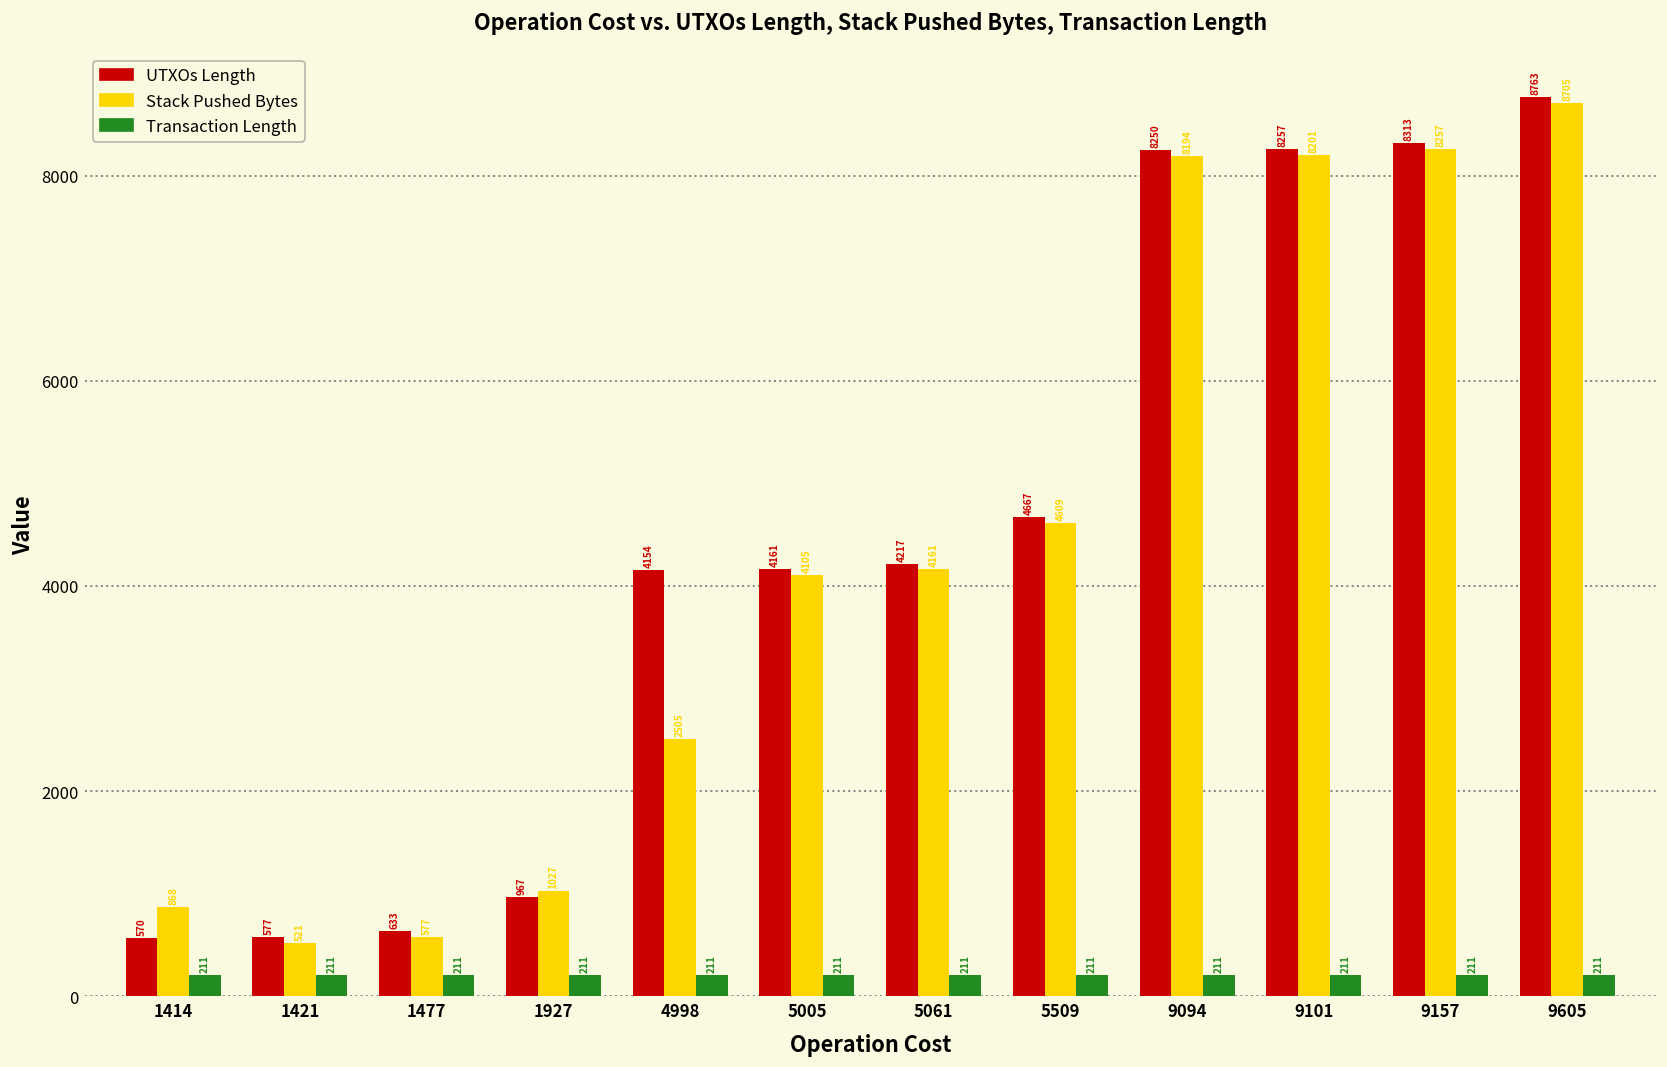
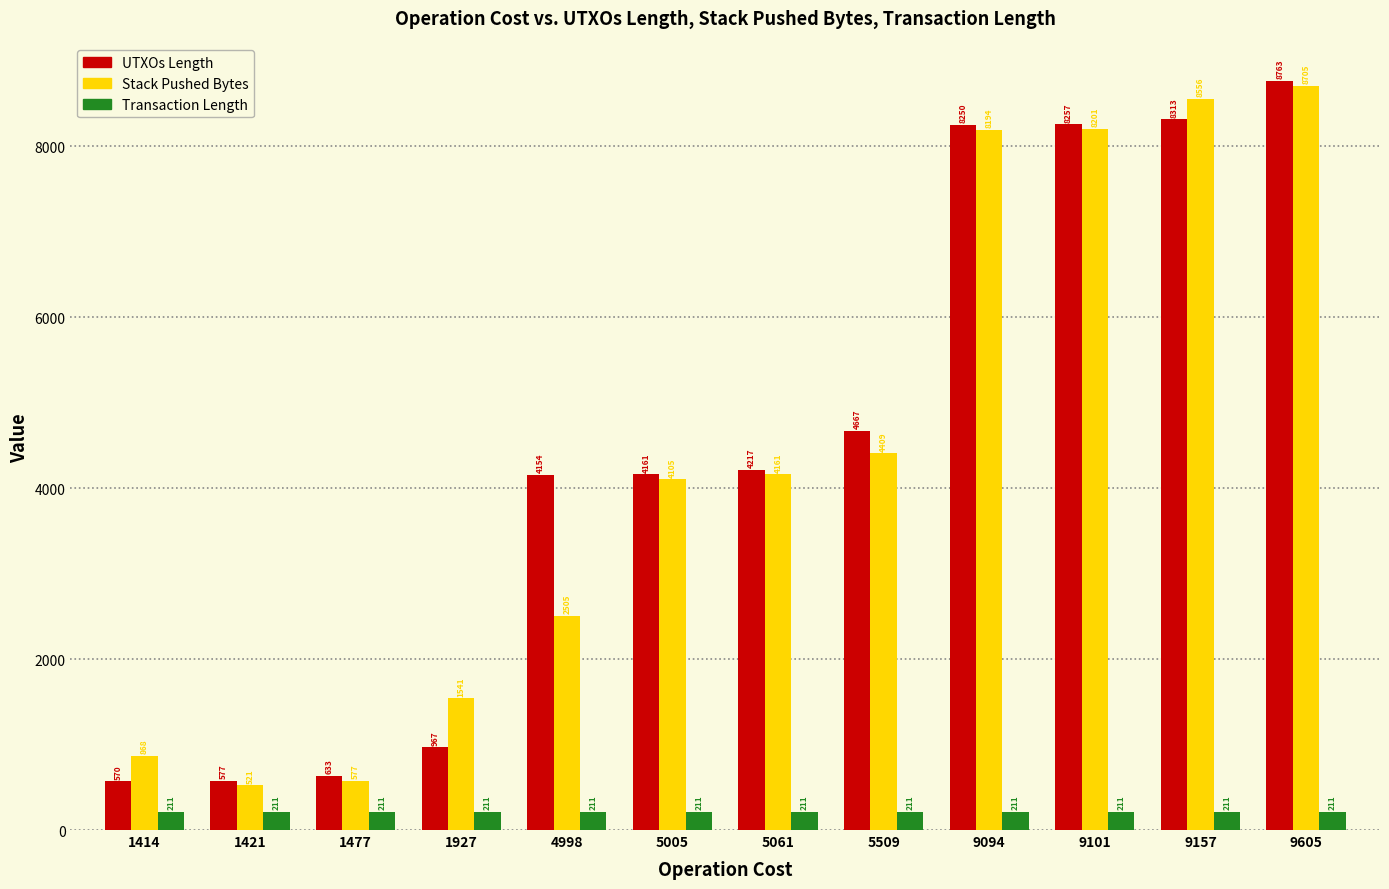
  {
    "UTXOs Length": {
      "1414": 570,
      "1421": 577,
      "1477": 633,
      "1927": 967,
      "4998": 4154,
      "5005": 4161,
      "5061": 4217,
      "5509": 4667,
      "9094": 8250,
      "9101": 8257,
      "9157": 8313,
      "9605": 8763
    },
    "Stack Pushed Bytes": {
      "1414": 868,
      "1421": 521,
      "1477": 577,
-     "1927": 1027,
+     "1927": 1541,
      "4998": 2505,
      "5005": 4105,
      "5061": 4161,
-     "5509": 4609,
+     "5509": 4409,
      "9094": 8194,
      "9101": 8201,
-     "9157": 8257,
+     "9157": 8556,
      "9605": 8705
    },
    "Transaction Length": {
      "1414": 211,
      "1421": 211,
      "1477": 211,
      "1927": 211,
      "4998": 211,
      "5005": 211,
      "5061": 211,
      "5509": 211,
      "9094": 211,
      "9101": 211,
      "9157": 211,
      "9605": 211
    }
  }
